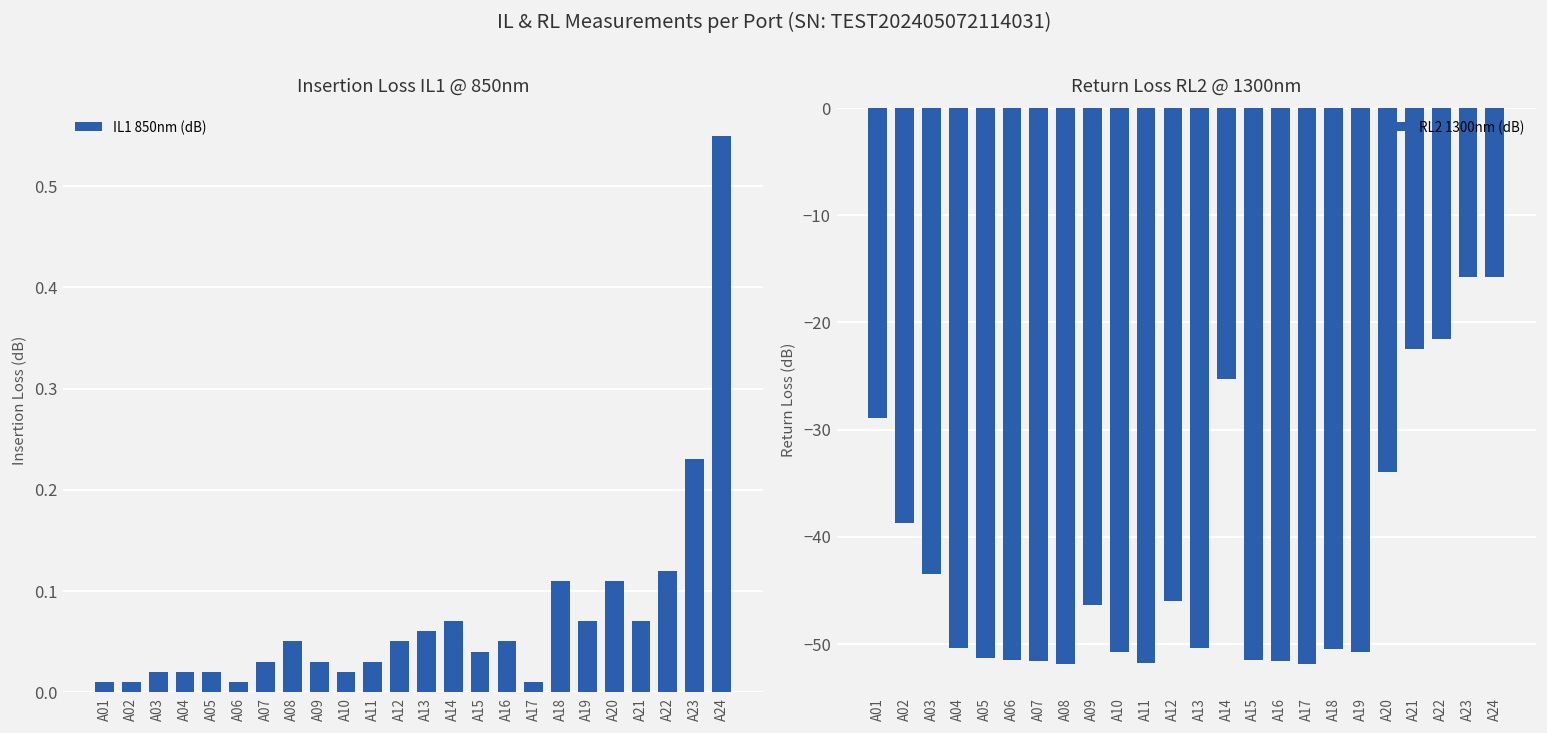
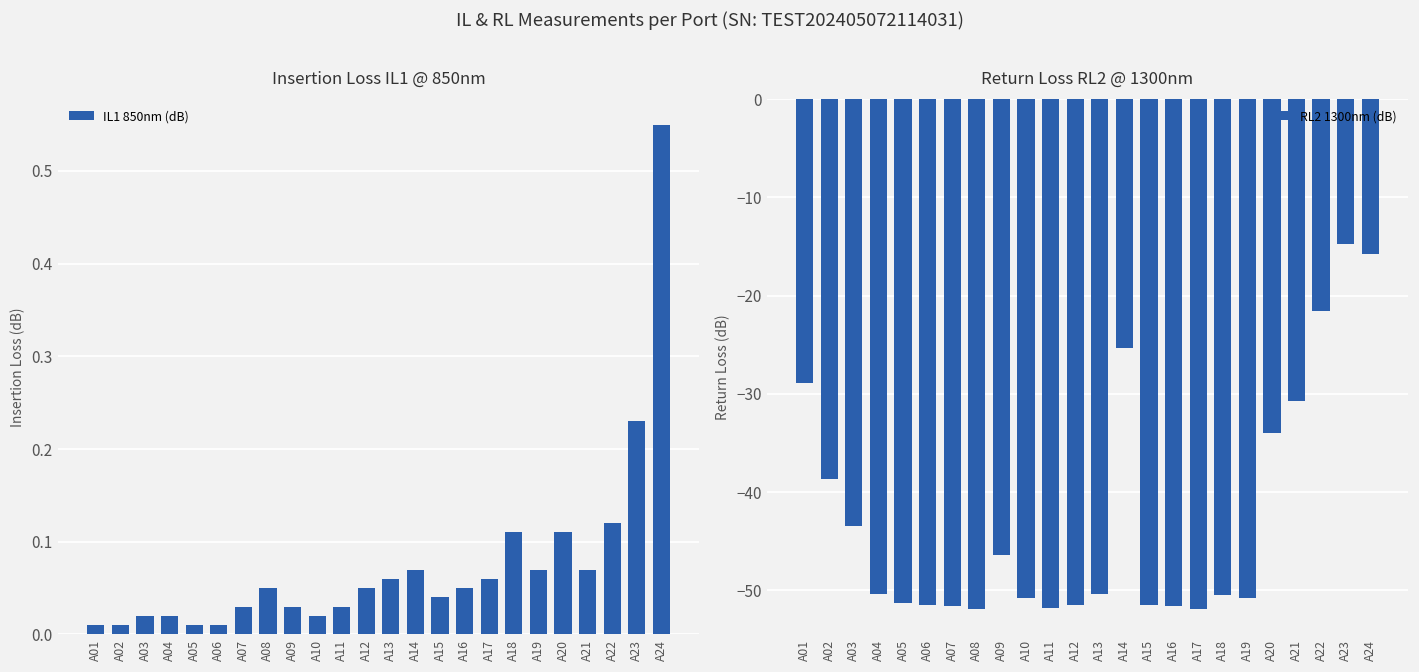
  {
    "Insertion Loss IL1 @ 850nm": {
      "A01": 0.01,
      "A02": 0.01,
      "A03": 0.02,
      "A04": 0.02,
-     "A05": 0.02,
+     "A05": 0.01,
      "A06": 0.01,
      "A07": 0.03,
      "A08": 0.05,
      "A09": 0.03,
      "A10": 0.02,
      "A11": 0.03,
      "A12": 0.05,
      "A13": 0.06,
      "A14": 0.07,
      "A15": 0.04,
      "A16": 0.05,
-     "A17": 0.01,
+     "A17": 0.06,
      "A18": 0.11,
      "A19": 0.07,
      "A20": 0.11,
      "A21": 0.07,
      "A22": 0.12,
      "A23": 0.23,
      "A24": 0.55
    },
    "Return Loss RL2 @ 1300nm": {
      "A01": -29,
      "A02": -39,
      "A03": -44,
      "A04": -50,
      "A05": -51,
      "A06": -52,
      "A07": -52,
      "A08": -52,
      "A09": -46,
      "A10": -51,
      "A11": -52,
-     "A12": -46,
+     "A12": -52,
      "A13": -50,
      "A14": -25,
      "A15": -52,
      "A16": -52,
      "A17": -52,
      "A18": -51,
      "A19": -51,
      "A20": -34,
-     "A21": -23,
+     "A21": -31,
      "A22": -22,
-     "A23": -16,
+     "A23": -15,
      "A24": -16
    }
  }
